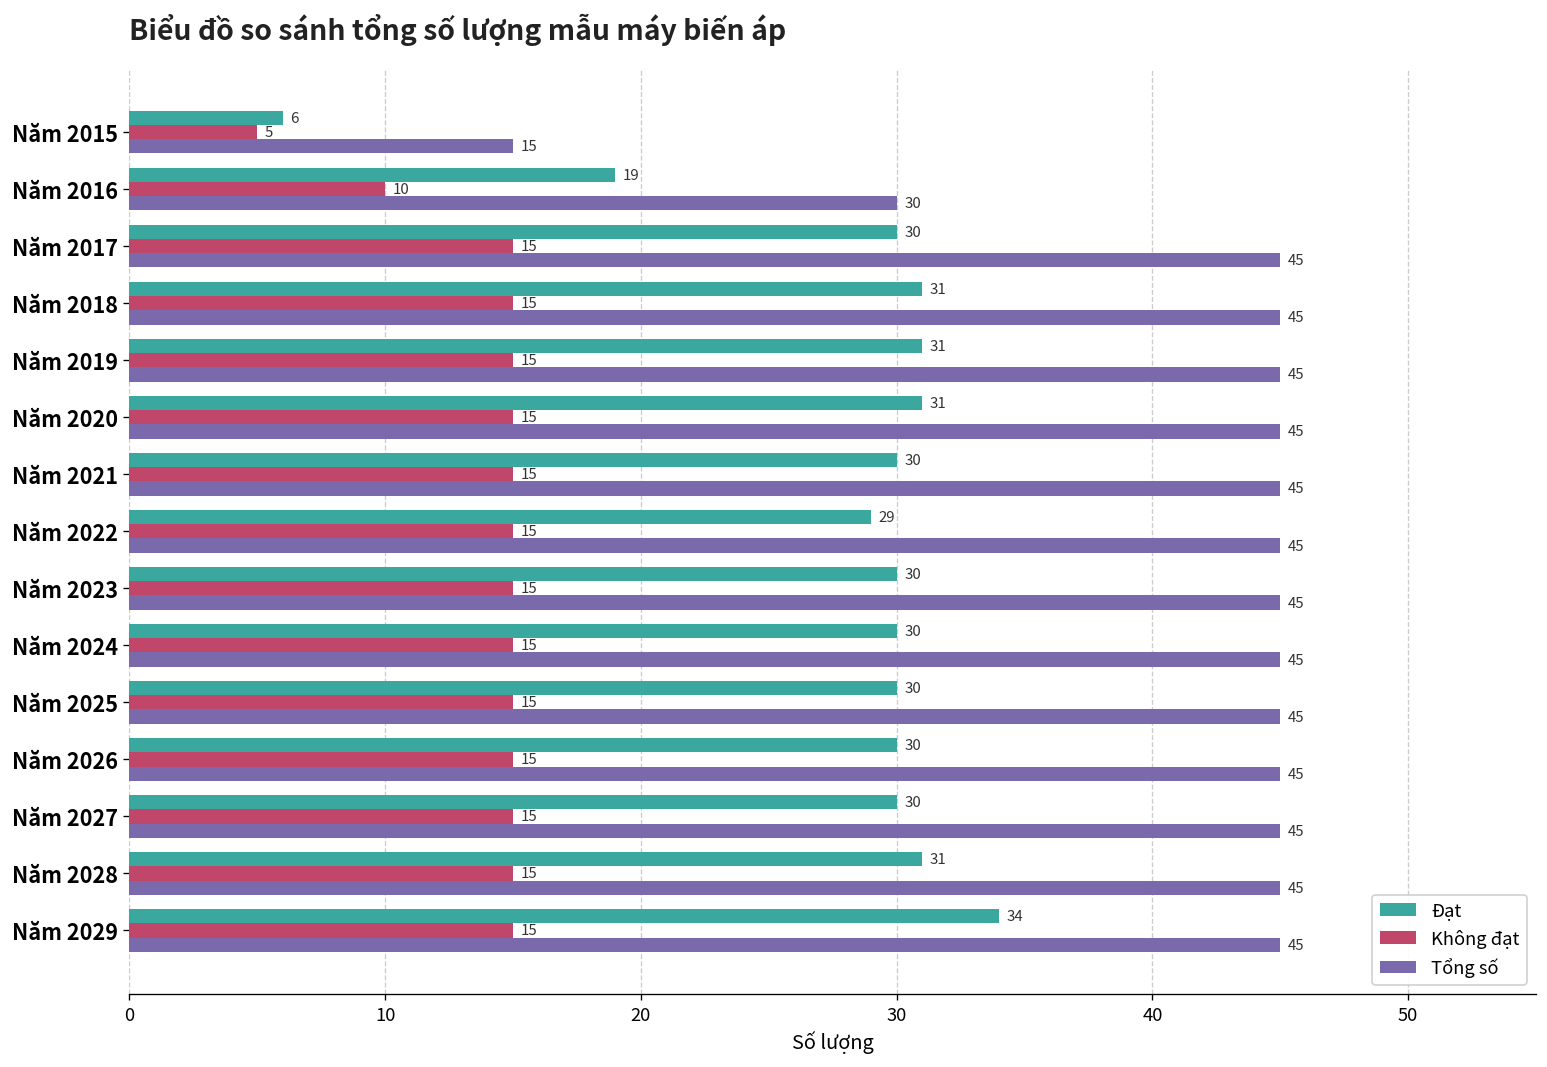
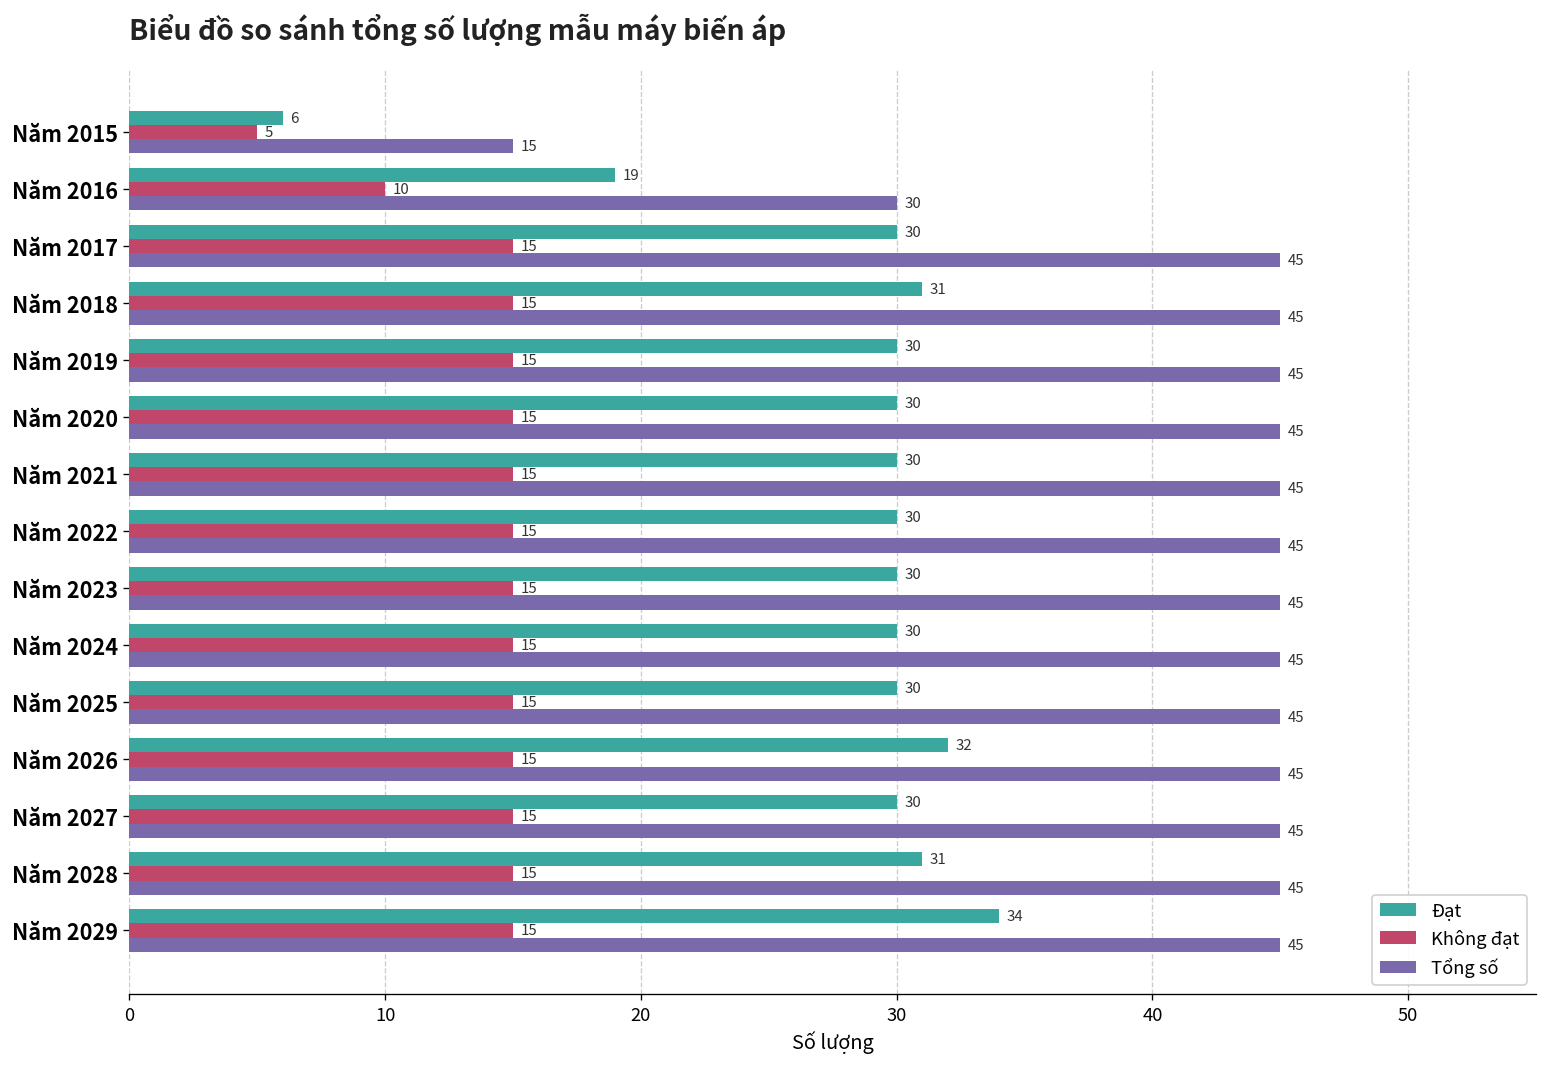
  {
    "Đạt": {
      "Năm 2015": 6,
      "Năm 2016": 19,
      "Năm 2017": 30,
      "Năm 2018": 31,
-     "Năm 2019": 31,
-     "Năm 2020": 31,
+     "Năm 2019": 30,
+     "Năm 2020": 30,
      "Năm 2021": 30,
-     "Năm 2022": 29,
+     "Năm 2022": 30,
      "Năm 2023": 30,
      "Năm 2024": 30,
      "Năm 2025": 30,
-     "Năm 2026": 30,
+     "Năm 2026": 32,
      "Năm 2027": 30,
      "Năm 2028": 31,
      "Năm 2029": 34
    },
    "Không đạt": {
      "Năm 2015": 5,
      "Năm 2016": 10,
      "Năm 2017": 15,
      "Năm 2018": 15,
      "Năm 2019": 15,
      "Năm 2020": 15,
      "Năm 2021": 15,
      "Năm 2022": 15,
      "Năm 2023": 15,
      "Năm 2024": 15,
      "Năm 2025": 15,
      "Năm 2026": 15,
      "Năm 2027": 15,
      "Năm 2028": 15,
      "Năm 2029": 15
    },
    "Tổng số": {
      "Năm 2015": 15,
      "Năm 2016": 30,
      "Năm 2017": 45,
      "Năm 2018": 45,
      "Năm 2019": 45,
      "Năm 2020": 45,
      "Năm 2021": 45,
      "Năm 2022": 45,
      "Năm 2023": 45,
      "Năm 2024": 45,
      "Năm 2025": 45,
      "Năm 2026": 45,
      "Năm 2027": 45,
      "Năm 2028": 45,
      "Năm 2029": 45
    }
  }
